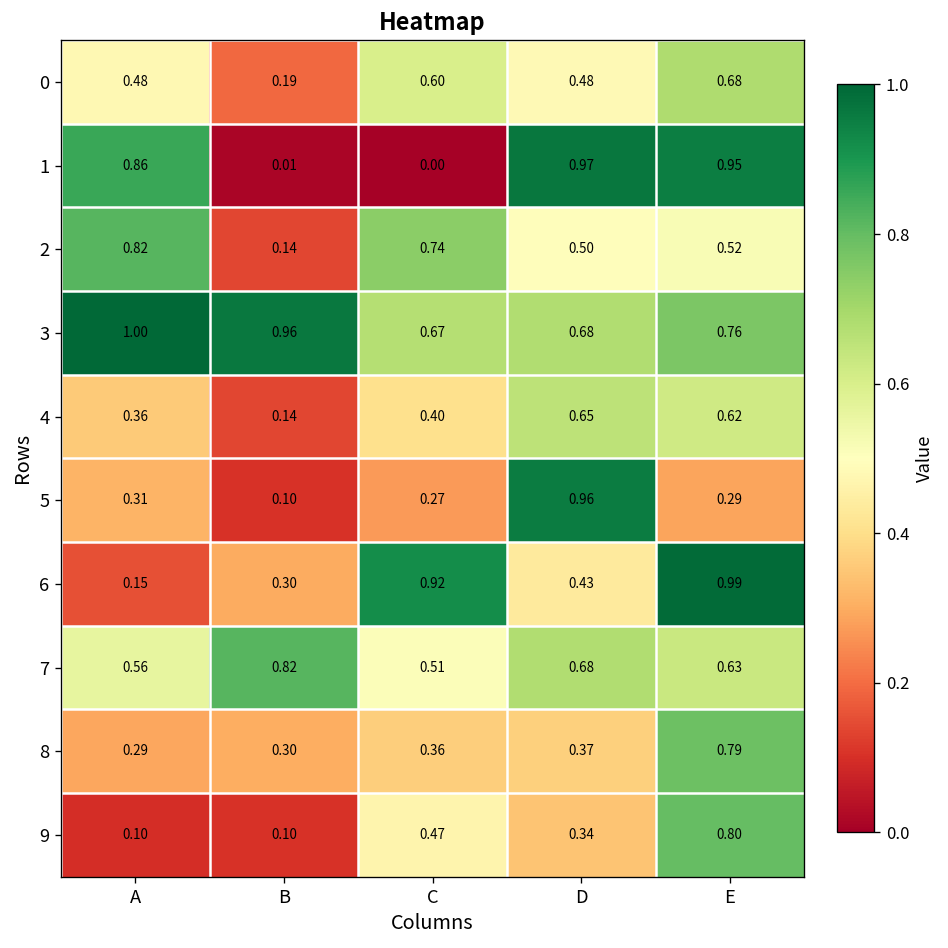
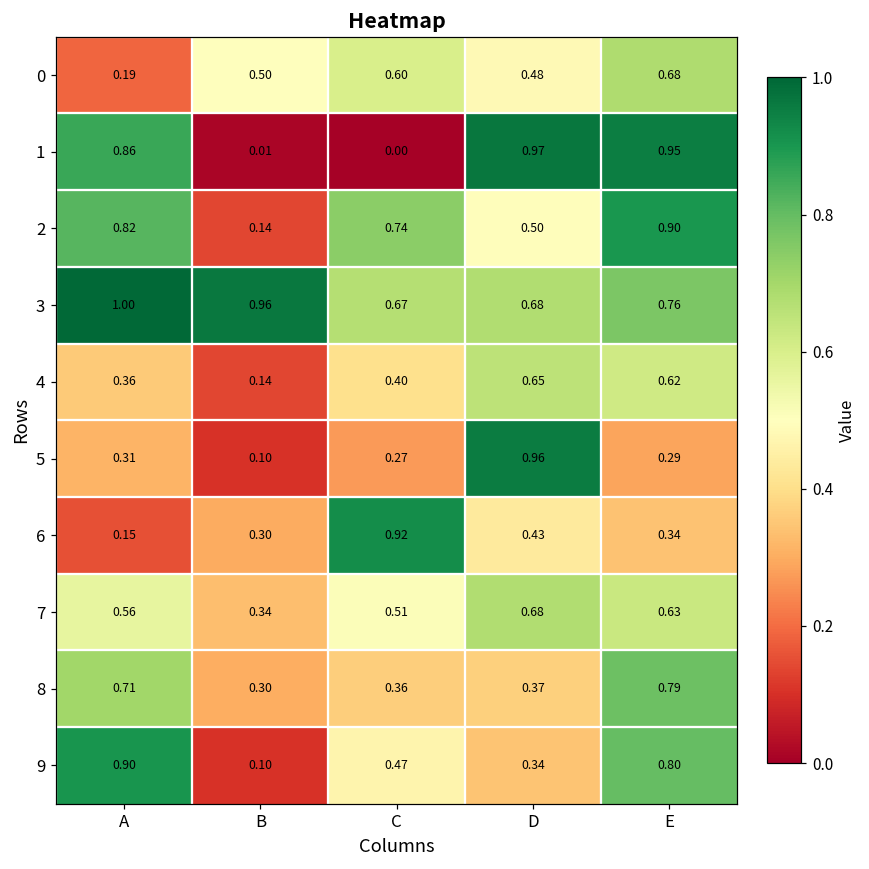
  {
    "0": {
-     "A": 0.48,
-     "B": 0.19,
+     "A": 0.19,
+     "B": 0.50,
      "C": 0.60,
      "D": 0.48,
      "E": 0.68
    },
    "1": {
      "A": 0.86,
      "B": 0.01,
      "C": 0.00,
      "D": 0.97,
      "E": 0.95
    },
    "2": {
      "A": 0.82,
      "B": 0.14,
      "C": 0.74,
      "D": 0.50,
-     "E": 0.52
+     "E": 0.90
    },
    "3": {
      "A": 1.00,
      "B": 0.96,
      "C": 0.67,
      "D": 0.68,
      "E": 0.76
    },
    "4": {
      "A": 0.36,
      "B": 0.14,
      "C": 0.40,
      "D": 0.65,
      "E": 0.62
    },
    "5": {
      "A": 0.31,
      "B": 0.10,
      "C": 0.27,
      "D": 0.96,
      "E": 0.29
    },
    "6": {
      "A": 0.15,
      "B": 0.30,
      "C": 0.92,
      "D": 0.43,
-     "E": 0.99
+     "E": 0.34
    },
    "7": {
      "A": 0.56,
-     "B": 0.82,
+     "B": 0.34,
      "C": 0.51,
      "D": 0.68,
      "E": 0.63
    },
    "8": {
-     "A": 0.29,
+     "A": 0.71,
      "B": 0.30,
      "C": 0.36,
      "D": 0.37,
      "E": 0.79
    },
    "9": {
-     "A": 0.10,
+     "A": 0.90,
      "B": 0.10,
      "C": 0.47,
      "D": 0.34,
      "E": 0.80
    }
  }
